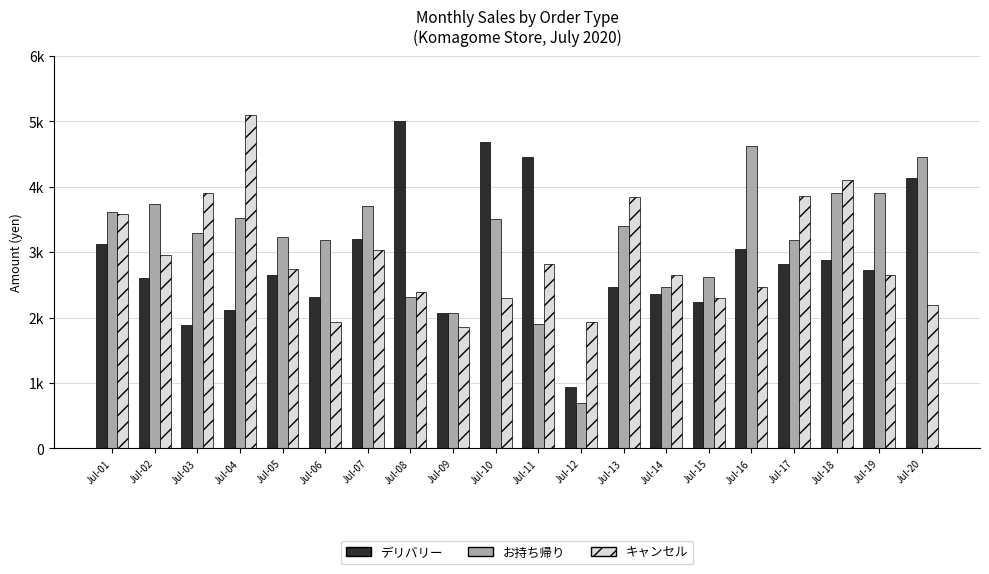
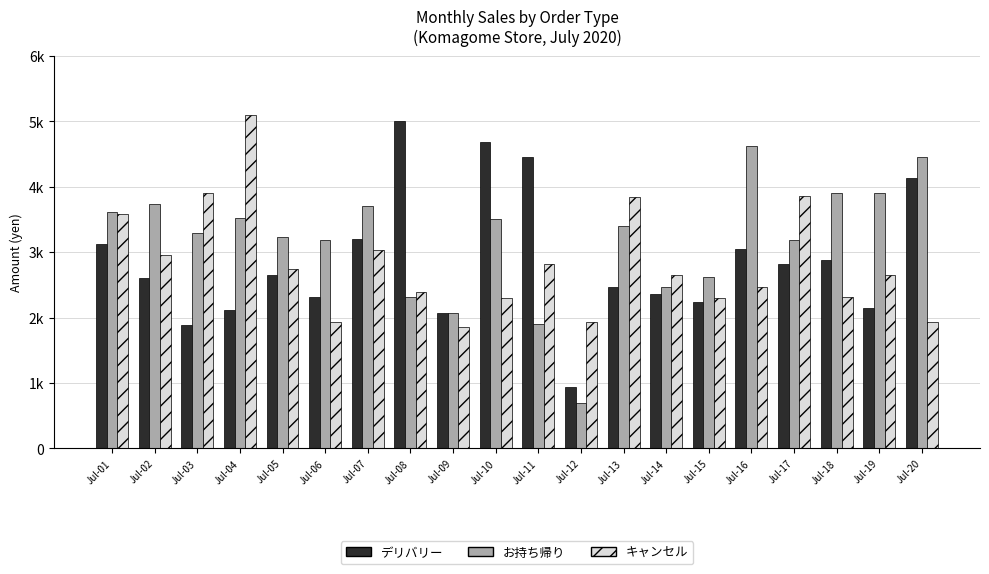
  {
    "デリバリー": {
      "Jul-01": 3100,
      "Jul-02": 2600,
      "Jul-03": 1900,
      "Jul-04": 2100,
      "Jul-05": 2600,
      "Jul-06": 2300,
      "Jul-07": 3200,
      "Jul-08": 5000,
      "Jul-09": 2100,
      "Jul-10": 4700,
      "Jul-11": 4500,
      "Jul-12": 900,
      "Jul-13": 2500,
      "Jul-14": 2400,
      "Jul-15": 2200,
      "Jul-16": 3100,
      "Jul-17": 2800,
      "Jul-18": 2900,
-     "Jul-19": 2700,
+     "Jul-19": 2200,
      "Jul-20": 4100
    },
    "お持ち帰り": {
      "Jul-01": 3600,
      "Jul-02": 3700,
      "Jul-03": 3300,
      "Jul-04": 3500,
      "Jul-05": 3200,
      "Jul-06": 3200,
      "Jul-07": 3700,
      "Jul-08": 2300,
      "Jul-09": 2100,
      "Jul-10": 3500,
      "Jul-11": 1900,
      "Jul-12": 700,
      "Jul-13": 3400,
      "Jul-14": 2500,
      "Jul-15": 2600,
      "Jul-16": 4600,
      "Jul-17": 3200,
      "Jul-18": 3900,
      "Jul-19": 3900,
      "Jul-20": 4500
    },
    "キャンセル": {
      "Jul-01": 3600,
      "Jul-02": 3000,
      "Jul-03": 3900,
      "Jul-04": 5100,
      "Jul-05": 2800,
      "Jul-06": 1900,
      "Jul-07": 3000,
      "Jul-08": 2400,
      "Jul-09": 1900,
      "Jul-10": 2300,
      "Jul-11": 2800,
      "Jul-12": 1900,
      "Jul-13": 3800,
      "Jul-14": 2700,
      "Jul-15": 2300,
      "Jul-16": 2500,
      "Jul-17": 3900,
-     "Jul-18": 4100,
+     "Jul-18": 2300,
      "Jul-19": 2600,
-     "Jul-20": 2200
+     "Jul-20": 1900
    }
  }
